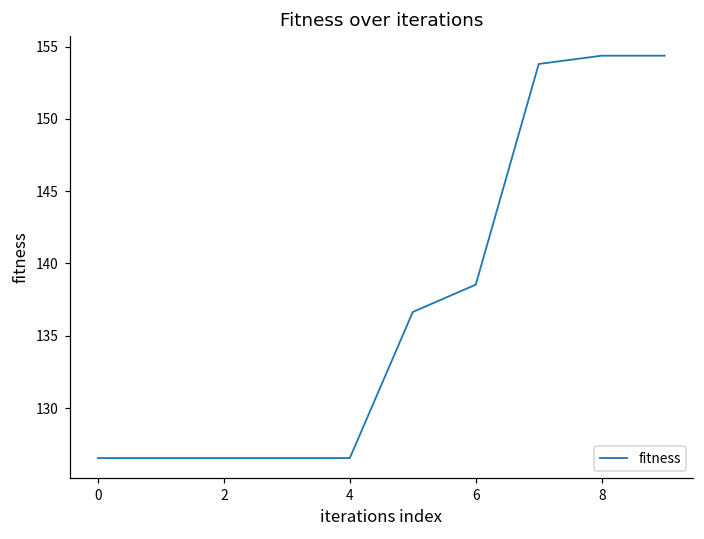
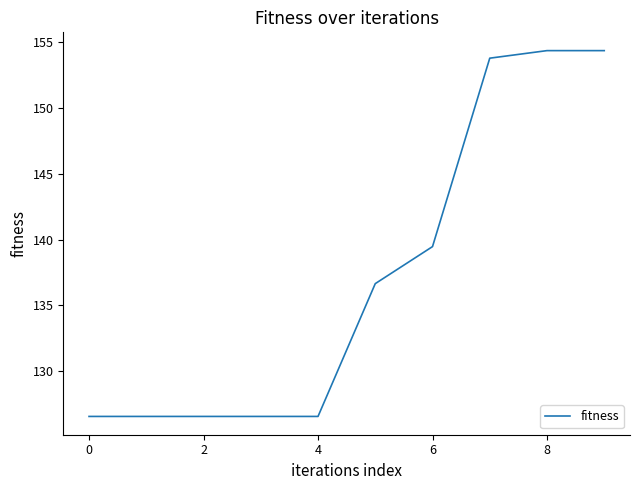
  {
    "0": 126.5,
    "2": 126.5,
    "4": 126.5,
-   "6": 138.5,
+   "6": 139.5,
    "8": 154.4
  }
